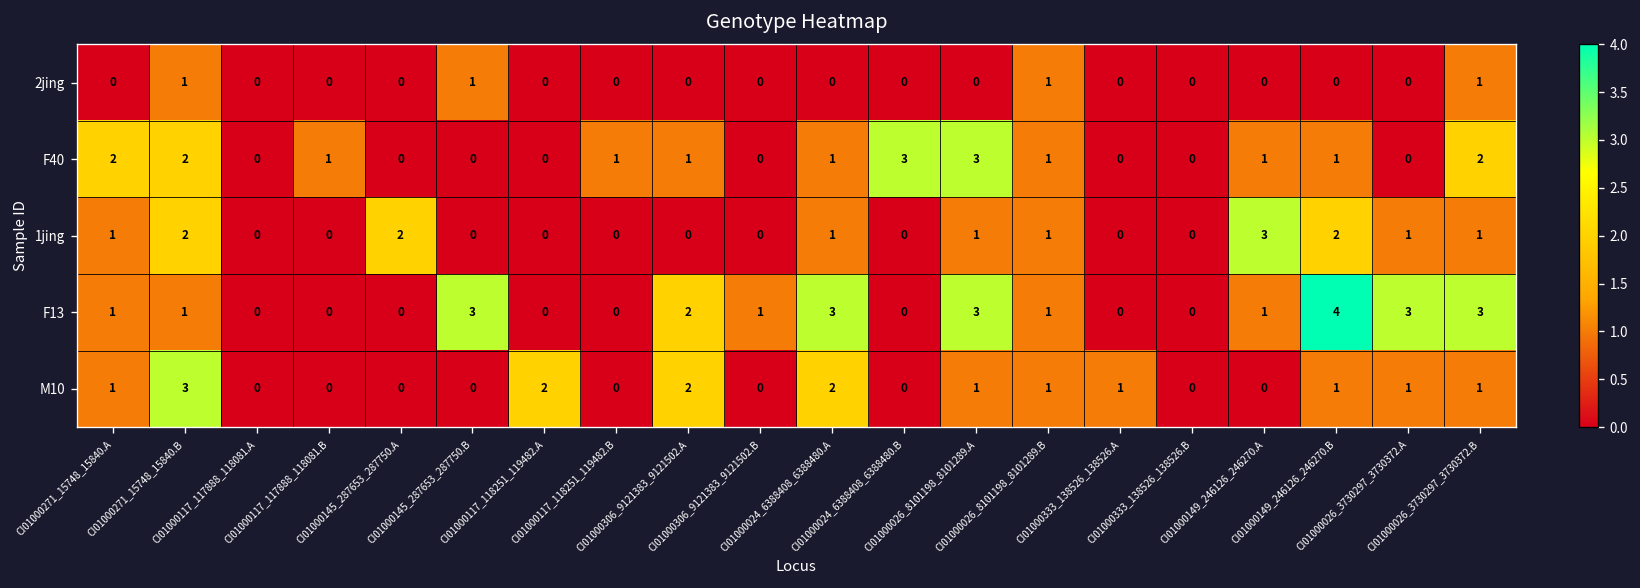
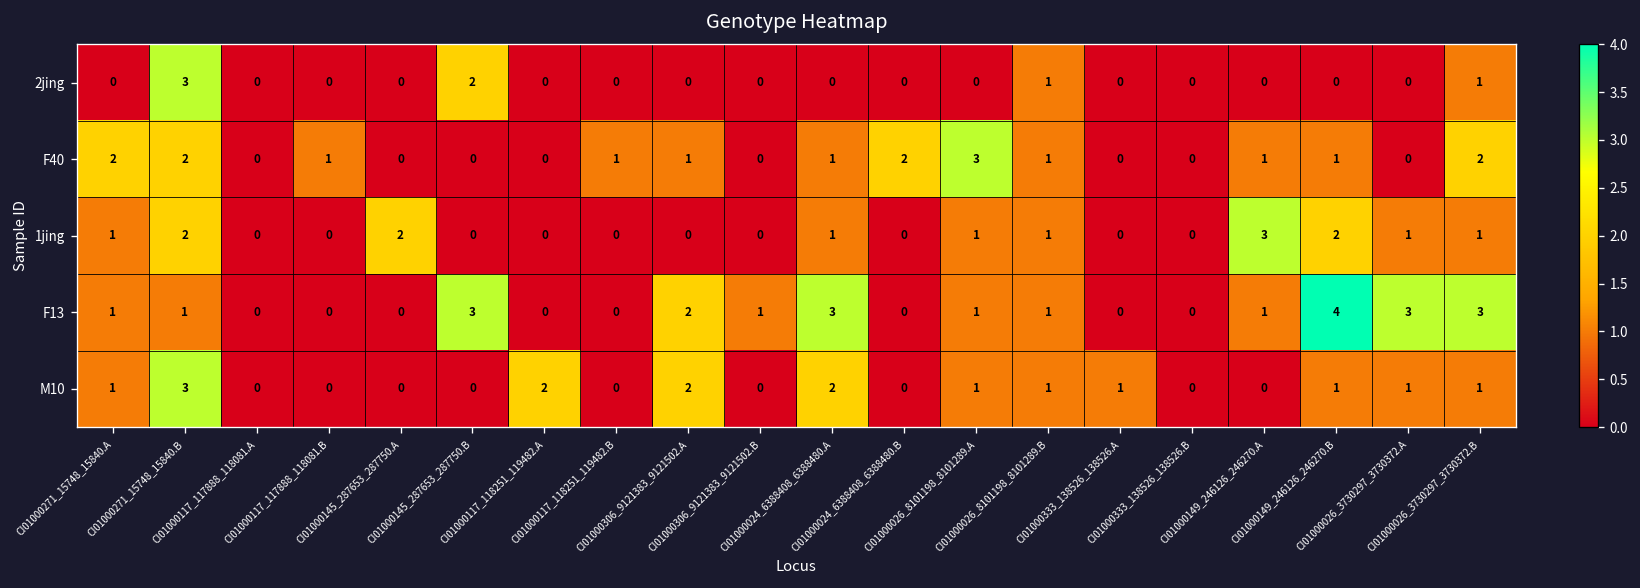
  {
    "2jing": {
      "CI01000271_15748_15840.A": 0,
-     "CI01000271_15748_15840.B": 1,
+     "CI01000271_15748_15840.B": 3,
      "CI01000117_117888_118081.A": 0,
      "CI01000117_117888_118081.B": 0,
      "CI01000145_287653_287750.A": 0,
-     "CI01000145_287653_287750.B": 1,
+     "CI01000145_287653_287750.B": 2,
      "CI01000117_118251_119482.A": 0,
      "CI01000117_118251_119482.B": 0,
      "CI01000306_9121383_9121502.A": 0,
      "CI01000306_9121383_9121502.B": 0,
      "CI01000024_6388408_6388480.A": 0,
      "CI01000024_6388408_6388480.B": 0,
      "CI01000026_8101198_8101289.A": 0,
      "CI01000026_8101198_8101289.B": 1,
      "CI01000333_138526_138526.A": 0,
      "CI01000333_138526_138526.B": 0,
      "CI01000149_246126_246270.A": 0,
      "CI01000149_246126_246270.B": 0,
      "CI01000026_3730297_3730372.A": 0,
      "CI01000026_3730297_3730372.B": 1
    },
    "F40": {
      "CI01000271_15748_15840.A": 2,
      "CI01000271_15748_15840.B": 2,
      "CI01000117_117888_118081.A": 0,
      "CI01000117_117888_118081.B": 1,
      "CI01000145_287653_287750.A": 0,
      "CI01000145_287653_287750.B": 0,
      "CI01000117_118251_119482.A": 0,
      "CI01000117_118251_119482.B": 1,
      "CI01000306_9121383_9121502.A": 1,
      "CI01000306_9121383_9121502.B": 0,
      "CI01000024_6388408_6388480.A": 1,
-     "CI01000024_6388408_6388480.B": 3,
+     "CI01000024_6388408_6388480.B": 2,
      "CI01000026_8101198_8101289.A": 3,
      "CI01000026_8101198_8101289.B": 1,
      "CI01000333_138526_138526.A": 0,
      "CI01000333_138526_138526.B": 0,
      "CI01000149_246126_246270.A": 1,
      "CI01000149_246126_246270.B": 1,
      "CI01000026_3730297_3730372.A": 0,
      "CI01000026_3730297_3730372.B": 2
    },
    "1jing": {
      "CI01000271_15748_15840.A": 1,
      "CI01000271_15748_15840.B": 2,
      "CI01000117_117888_118081.A": 0,
      "CI01000117_117888_118081.B": 0,
      "CI01000145_287653_287750.A": 2,
      "CI01000145_287653_287750.B": 0,
      "CI01000117_118251_119482.A": 0,
      "CI01000117_118251_119482.B": 0,
      "CI01000306_9121383_9121502.A": 0,
      "CI01000306_9121383_9121502.B": 0,
      "CI01000024_6388408_6388480.A": 1,
      "CI01000024_6388408_6388480.B": 0,
      "CI01000026_8101198_8101289.A": 1,
      "CI01000026_8101198_8101289.B": 1,
      "CI01000333_138526_138526.A": 0,
      "CI01000333_138526_138526.B": 0,
      "CI01000149_246126_246270.A": 3,
      "CI01000149_246126_246270.B": 2,
      "CI01000026_3730297_3730372.A": 1,
      "CI01000026_3730297_3730372.B": 1
    },
    "F13": {
      "CI01000271_15748_15840.A": 1,
      "CI01000271_15748_15840.B": 1,
      "CI01000117_117888_118081.A": 0,
      "CI01000117_117888_118081.B": 0,
      "CI01000145_287653_287750.A": 0,
      "CI01000145_287653_287750.B": 3,
      "CI01000117_118251_119482.A": 0,
      "CI01000117_118251_119482.B": 0,
      "CI01000306_9121383_9121502.A": 2,
      "CI01000306_9121383_9121502.B": 1,
      "CI01000024_6388408_6388480.A": 3,
      "CI01000024_6388408_6388480.B": 0,
-     "CI01000026_8101198_8101289.A": 3,
+     "CI01000026_8101198_8101289.A": 1,
      "CI01000026_8101198_8101289.B": 1,
      "CI01000333_138526_138526.A": 0,
      "CI01000333_138526_138526.B": 0,
      "CI01000149_246126_246270.A": 1,
      "CI01000149_246126_246270.B": 4,
      "CI01000026_3730297_3730372.A": 3,
      "CI01000026_3730297_3730372.B": 3
    },
    "M10": {
      "CI01000271_15748_15840.A": 1,
      "CI01000271_15748_15840.B": 3,
      "CI01000117_117888_118081.A": 0,
      "CI01000117_117888_118081.B": 0,
      "CI01000145_287653_287750.A": 0,
      "CI01000145_287653_287750.B": 0,
      "CI01000117_118251_119482.A": 2,
      "CI01000117_118251_119482.B": 0,
      "CI01000306_9121383_9121502.A": 2,
      "CI01000306_9121383_9121502.B": 0,
      "CI01000024_6388408_6388480.A": 2,
      "CI01000024_6388408_6388480.B": 0,
      "CI01000026_8101198_8101289.A": 1,
      "CI01000026_8101198_8101289.B": 1,
      "CI01000333_138526_138526.A": 1,
      "CI01000333_138526_138526.B": 0,
      "CI01000149_246126_246270.A": 0,
      "CI01000149_246126_246270.B": 1,
      "CI01000026_3730297_3730372.A": 1,
      "CI01000026_3730297_3730372.B": 1
    }
  }
